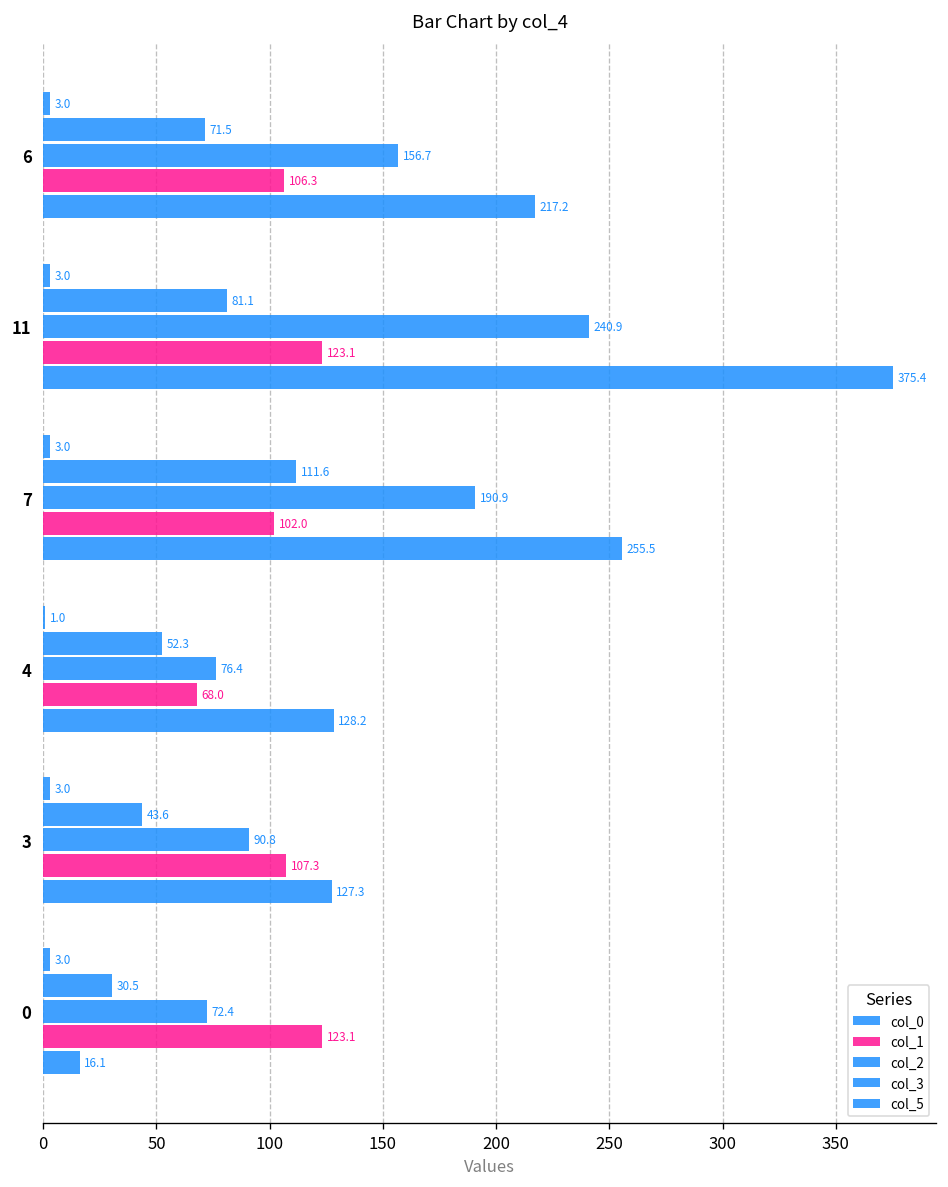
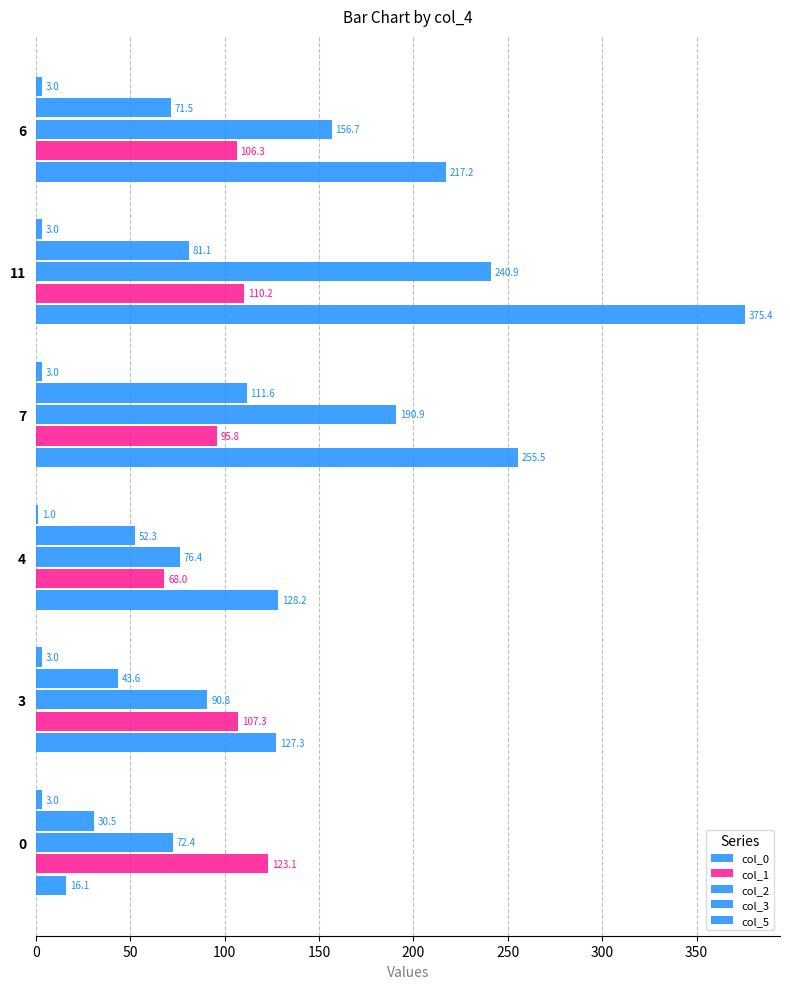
  {
    "col_1": {
      "6": 106.3,
-     "11": 123.1,
-     "7": 102.0,
+     "11": 110.2,
+     "7": 95.8,
      "4": 68.0,
      "3": 107.3,
      "0": 123.1
    }
  }
